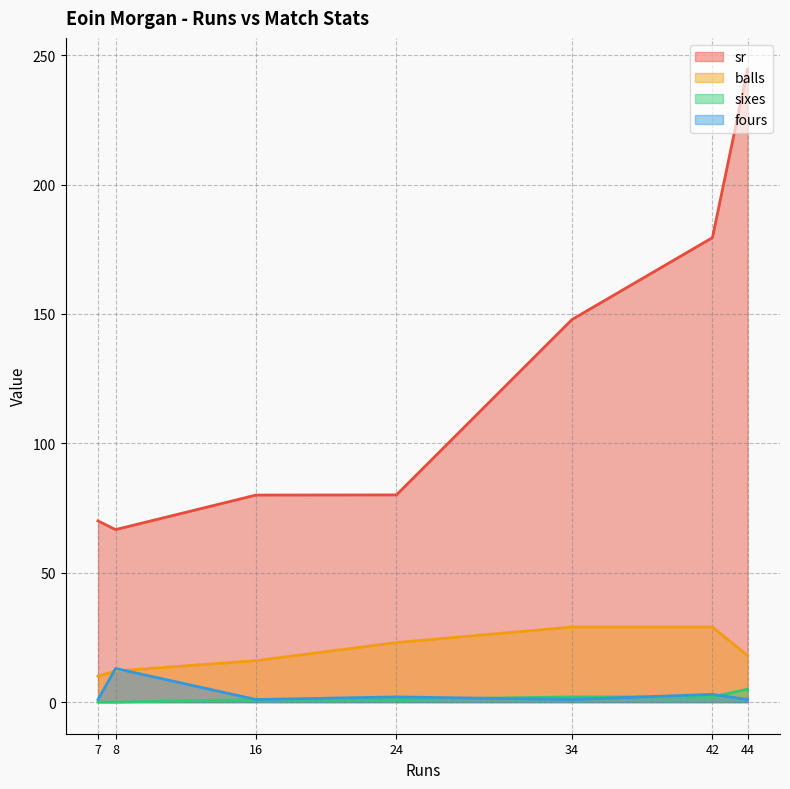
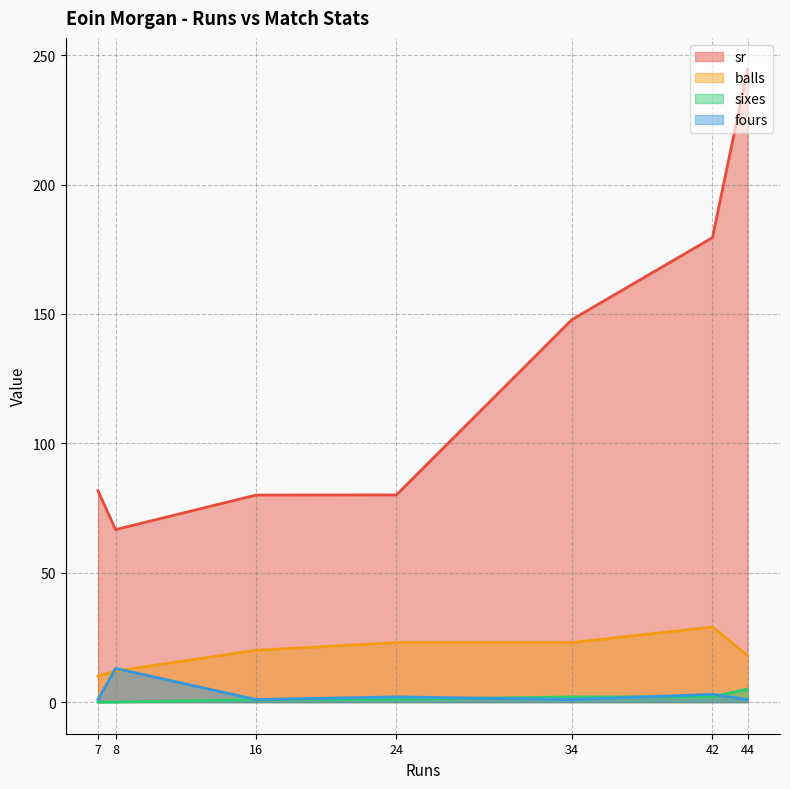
  {
    "sr": {
-     "7": 70,
+     "7": 82,
      "8": 67,
      "16": 80,
      "24": 80,
      "34": 148,
      "42": 179
    },
    "balls": {
      "7": 10,
-     "16": 16,
+     "16": 20,
      "24": 23,
-     "34": 29,
+     "34": 23,
      "42": 29,
      "44": 18
    },
    "sixes": {
      "7": 0,
      "8": 0,
      "24": 1,
      "34": 2,
      "42": 2,
      "44": 5
    },
    "fours": {
      "7": 1,
      "24": 2,
      "34": 1,
      "42": 3,
      "44": 1
    }
  }
